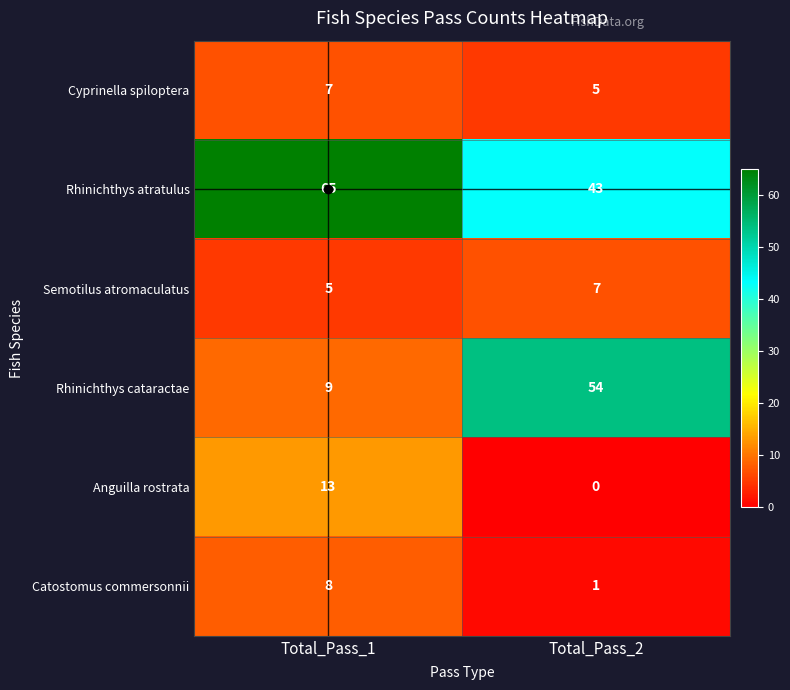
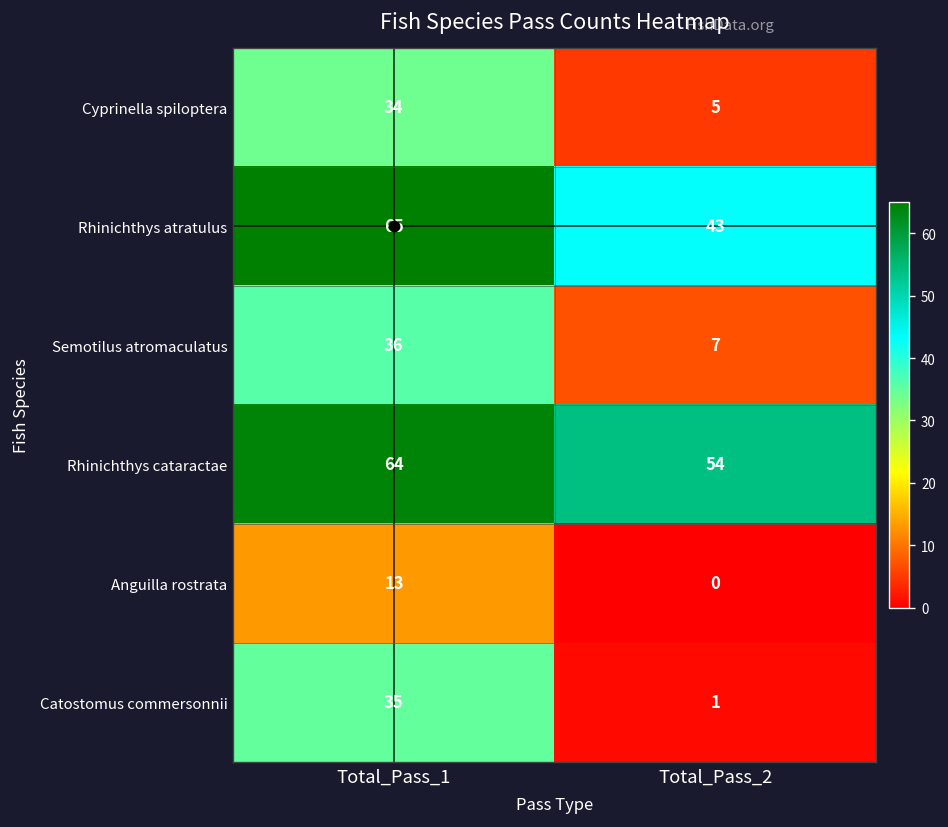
  {
    "Cyprinella spiloptera": {
-     "Total_Pass_1": 7,
+     "Total_Pass_1": 34,
      "Total_Pass_2": 5
    },
    "Rhinichthys atratulus": {
      "Total_Pass_2": 43
    },
    "Semotilus atromaculatus": {
-     "Total_Pass_1": 5,
+     "Total_Pass_1": 36,
      "Total_Pass_2": 7
    },
    "Rhinichthys cataractae": {
-     "Total_Pass_1": 9,
+     "Total_Pass_1": 64,
      "Total_Pass_2": 54
    },
    "Anguilla rostrata": {
      "Total_Pass_1": 13,
      "Total_Pass_2": 0
    },
    "Catostomus commersonnii": {
-     "Total_Pass_1": 8,
+     "Total_Pass_1": 35,
      "Total_Pass_2": 1
    }
  }
